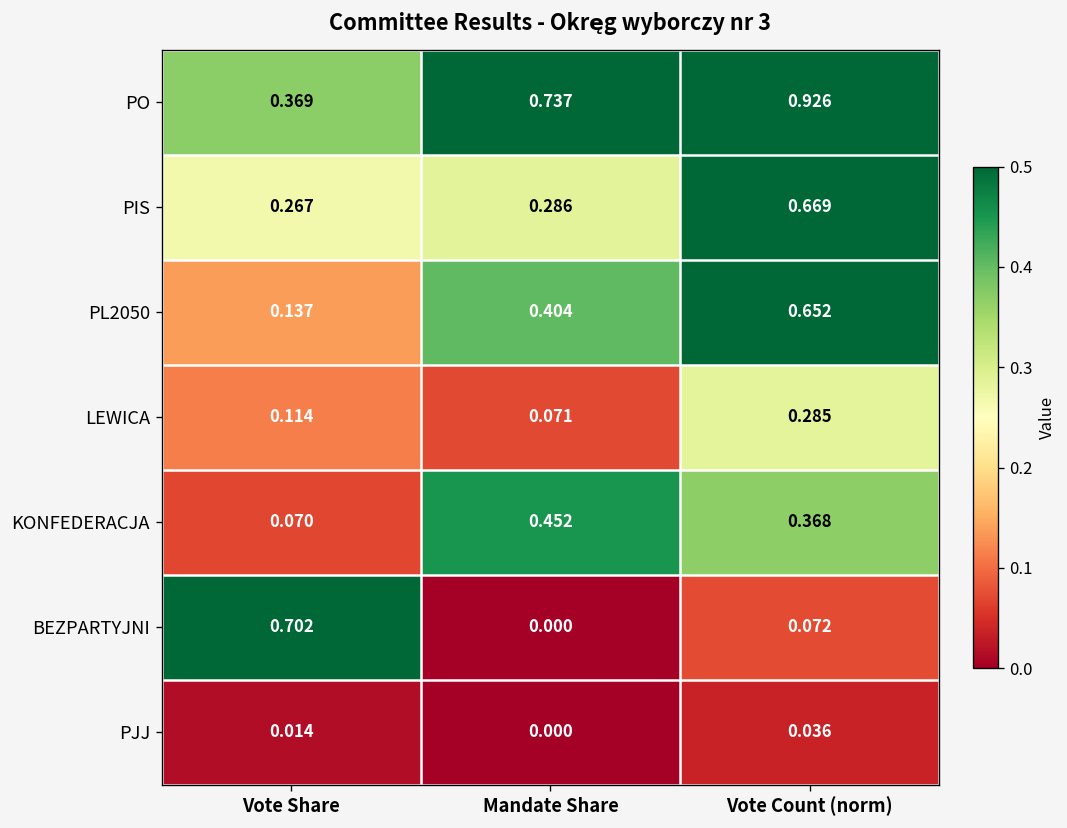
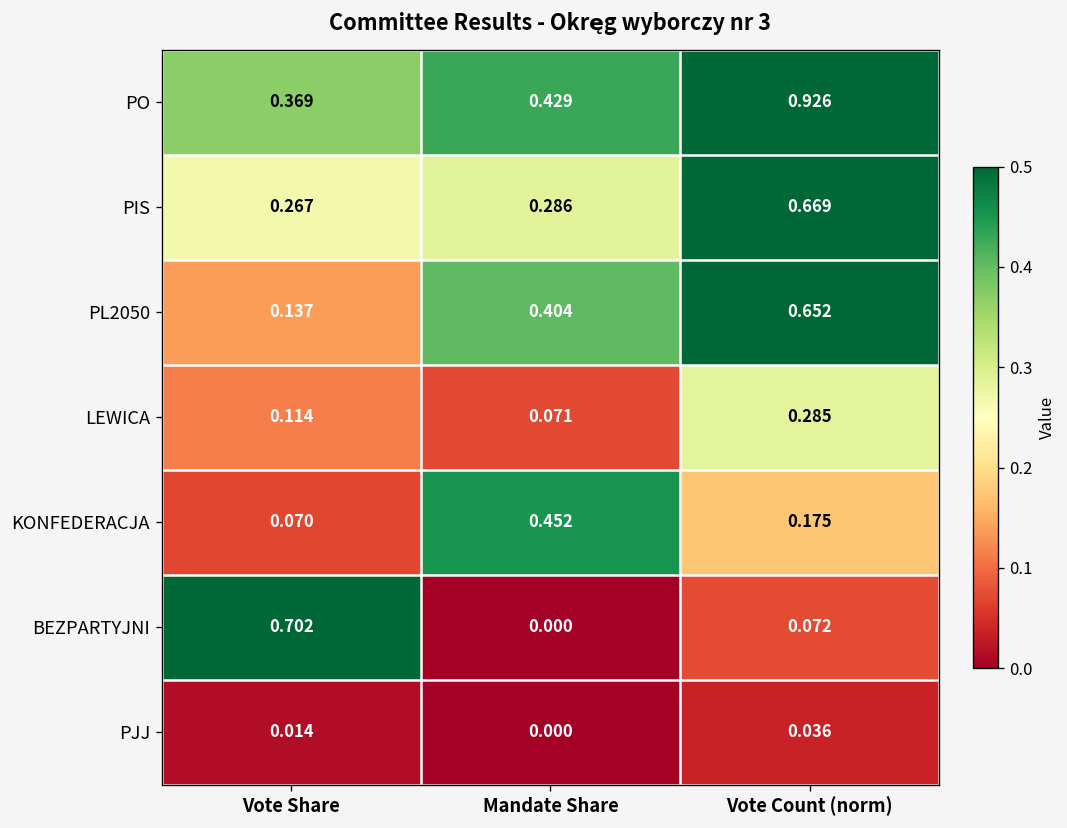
  {
    "PO": {
      "Vote Share": 0.369,
-     "Mandate Share": 0.737,
+     "Mandate Share": 0.429,
      "Vote Count (norm)": 0.926
    },
    "PIS": {
      "Vote Share": 0.267,
      "Mandate Share": 0.286,
      "Vote Count (norm)": 0.669
    },
    "PL2050": {
      "Vote Share": 0.137,
      "Mandate Share": 0.404,
      "Vote Count (norm)": 0.652
    },
    "LEWICA": {
      "Vote Share": 0.114,
      "Mandate Share": 0.071,
      "Vote Count (norm)": 0.285
    },
    "KONFEDERACJA": {
      "Vote Share": 0.070,
      "Mandate Share": 0.452,
-     "Vote Count (norm)": 0.368
+     "Vote Count (norm)": 0.175
    },
    "BEZPARTYJNI": {
      "Vote Share": 0.702,
      "Mandate Share": 0.000,
      "Vote Count (norm)": 0.072
    },
    "PJJ": {
      "Vote Share": 0.014,
      "Mandate Share": 0.000,
      "Vote Count (norm)": 0.036
    }
  }
